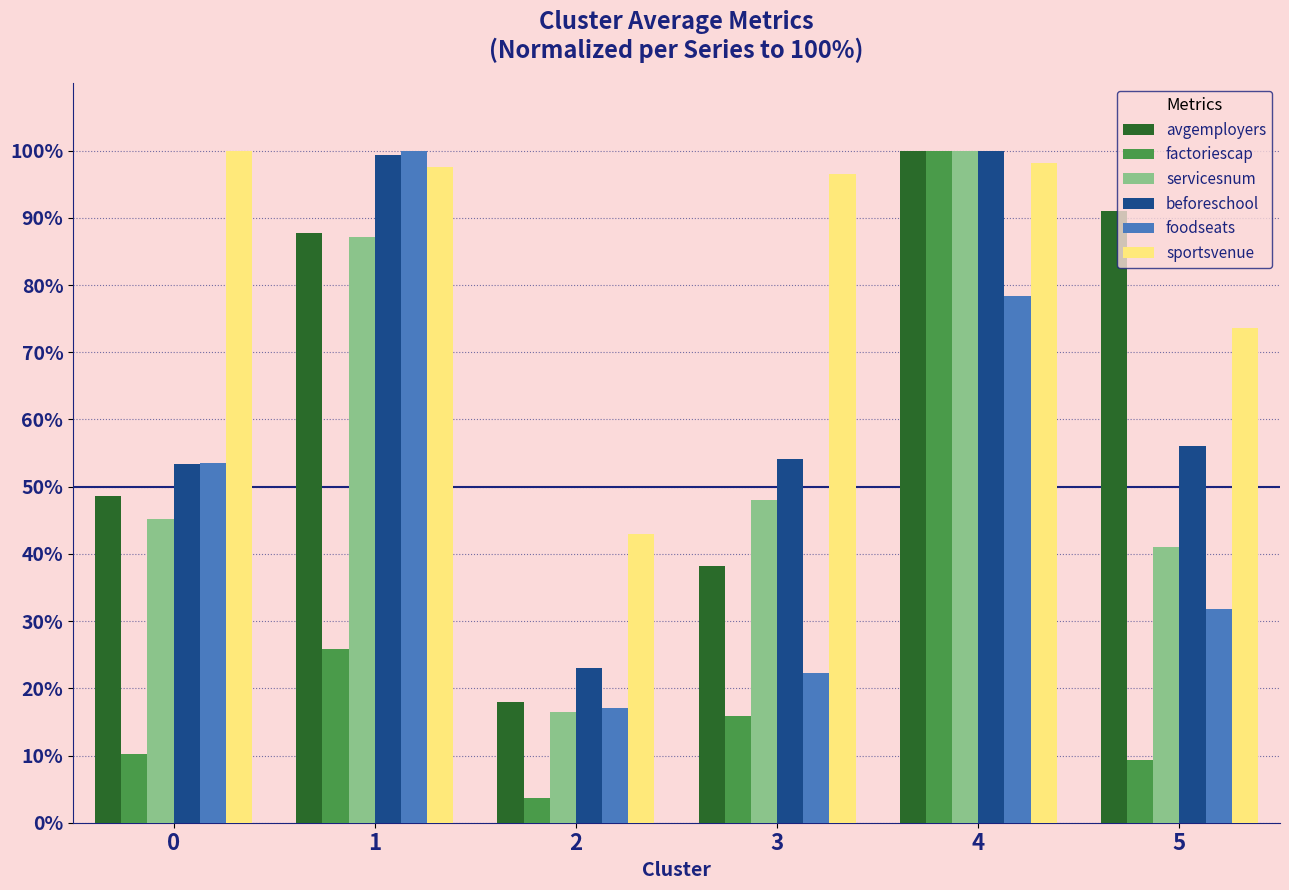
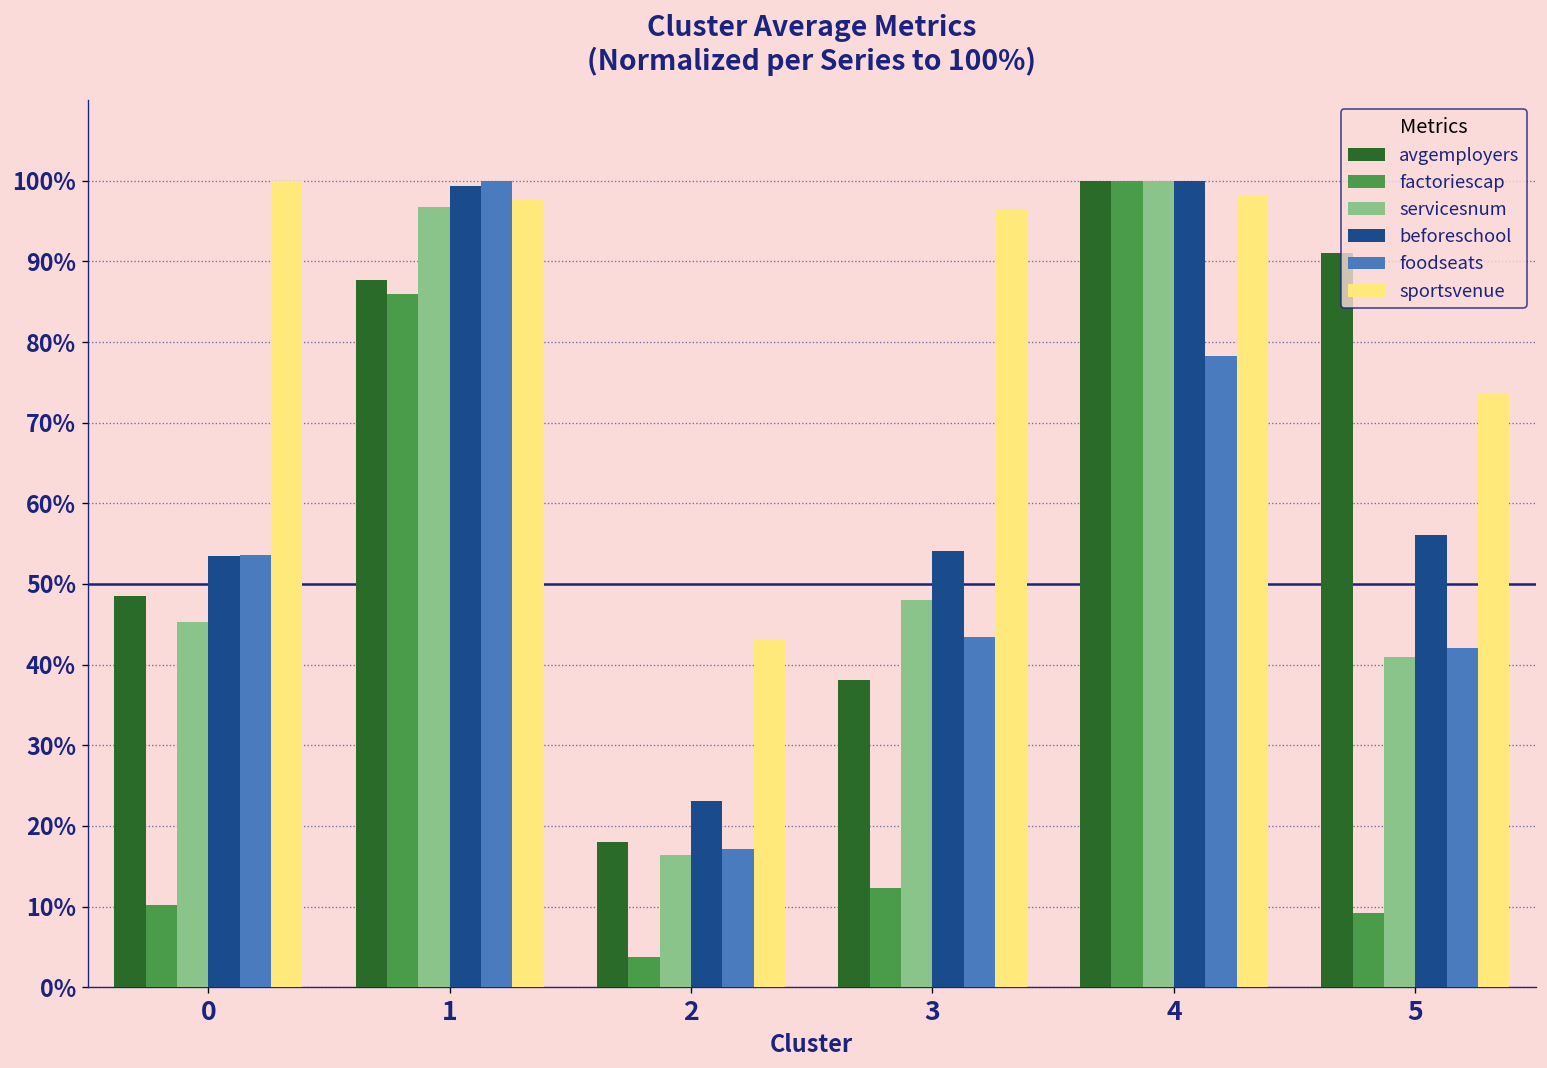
  {
    "avgemployers": {
      "0": "49%",
      "1": "88%",
      "2": "18%",
      "3": "38%",
      "4": "100%",
      "5": "91%"
    },
    "factoriescap": {
      "0": "10%",
-     "1": "26%",
+     "1": "86%",
      "2": "4%",
-     "3": "16%",
+     "3": "12%",
      "4": "100%",
      "5": "9%"
    },
    "servicesnum": {
      "0": "45%",
-     "1": "87%",
+     "1": "97%",
      "2": "16%",
      "3": "48%",
      "4": "100%",
      "5": "41%"
    },
    "beforeschool": {
      "0": "53%",
      "1": "99%",
      "2": "23%",
      "3": "54%",
      "4": "100%",
      "5": "56%"
    },
    "foodseats": {
      "0": "54%",
      "1": "100%",
      "2": "17%",
-     "3": "22%",
+     "3": "43%",
      "4": "78%",
-     "5": "32%"
+     "5": "42%"
    },
    "sportsvenue": {
      "0": "100%",
      "1": "98%",
      "2": "43%",
      "3": "96%",
      "4": "98%",
      "5": "74%"
    }
  }
